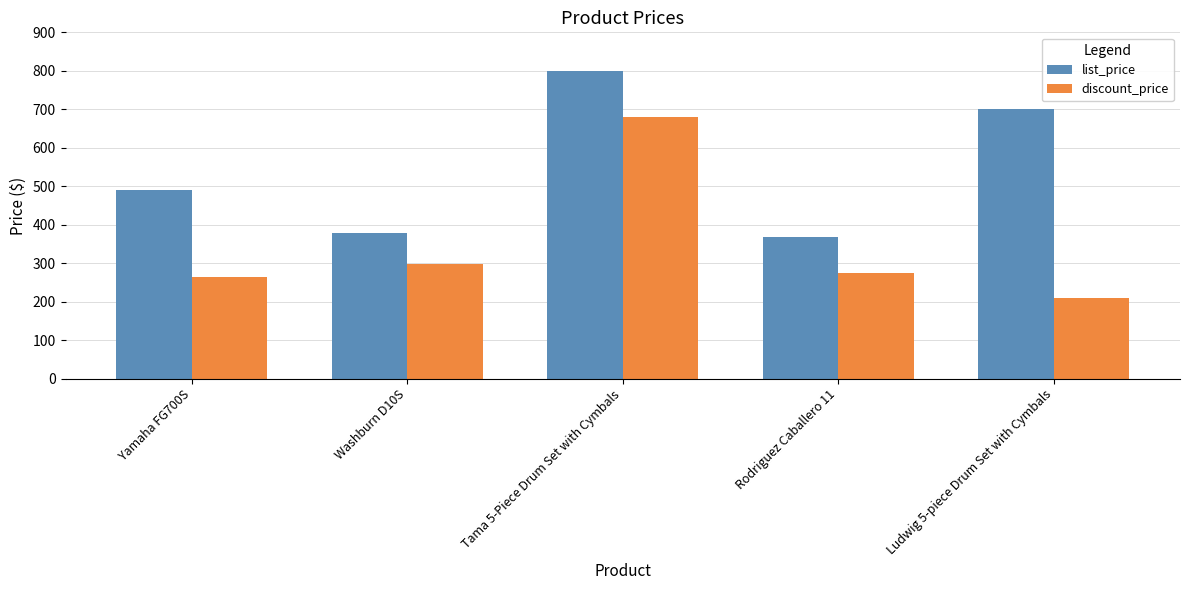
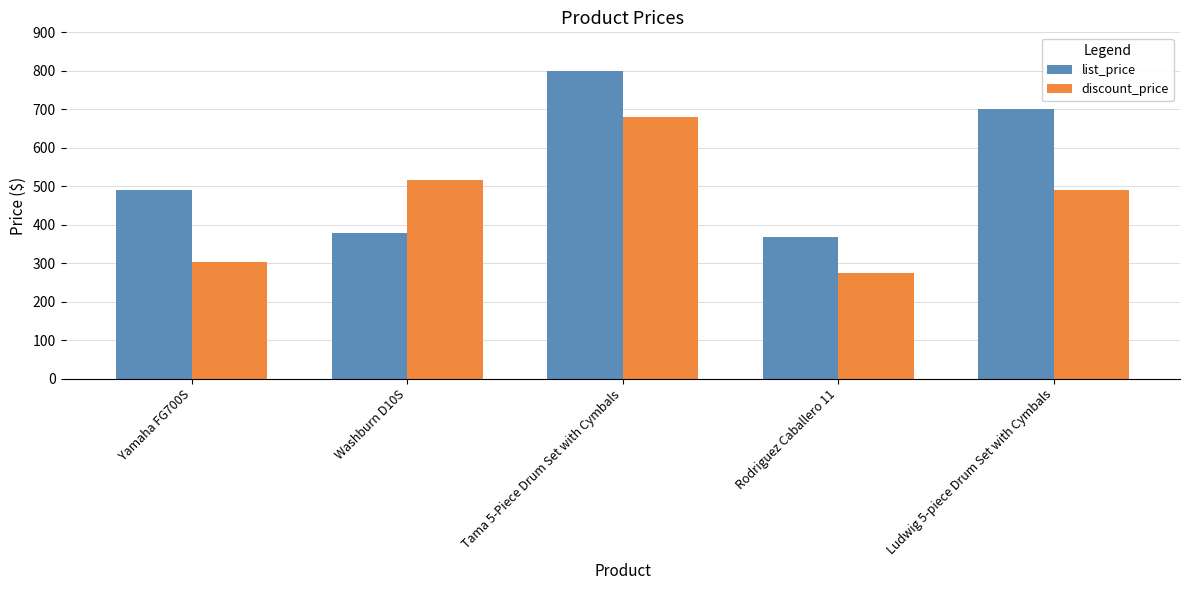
  {
    "list_price": {
      "Yamaha FG700S": 490,
      "Washburn D10S": 380,
      "Tama 5-Piece Drum Set with Cymbals": 800,
      "Rodriguez Caballero 11": 370,
      "Ludwig 5-piece Drum Set with Cymbals": 700
    },
    "discount_price": {
-     "Yamaha FG700S": 260,
-     "Washburn D10S": 300,
+     "Yamaha FG700S": 300,
+     "Washburn D10S": 520,
      "Tama 5-Piece Drum Set with Cymbals": 680,
      "Rodriguez Caballero 11": 270,
-     "Ludwig 5-piece Drum Set with Cymbals": 210
+     "Ludwig 5-piece Drum Set with Cymbals": 490
    }
  }
